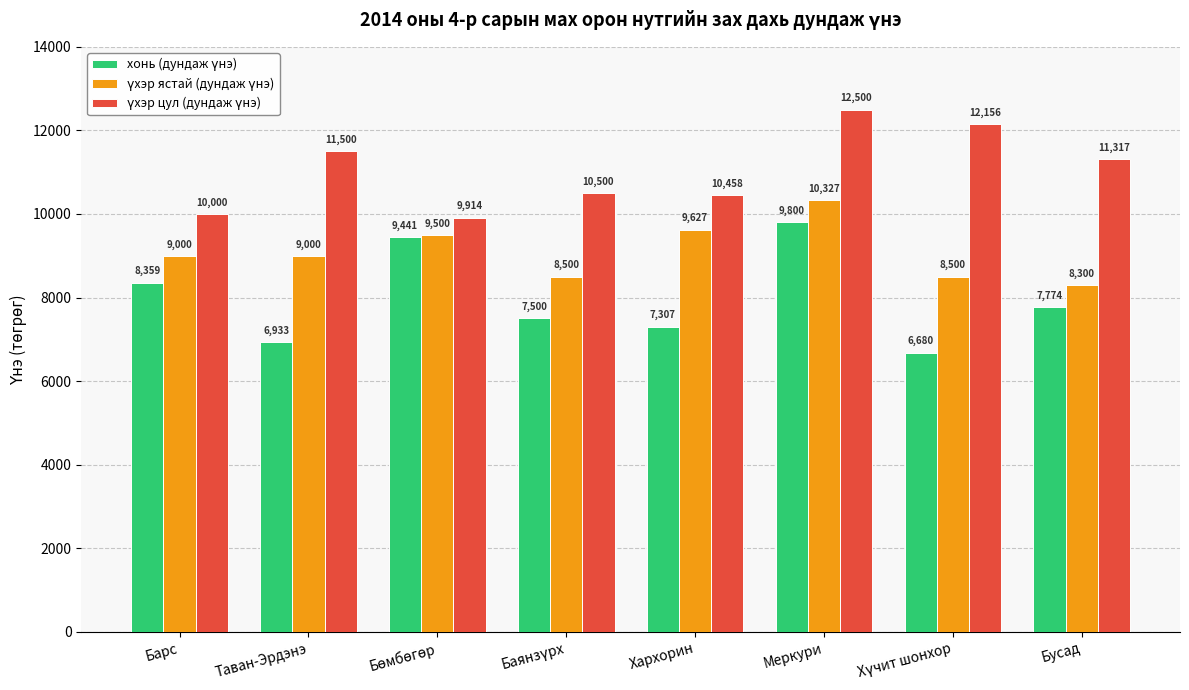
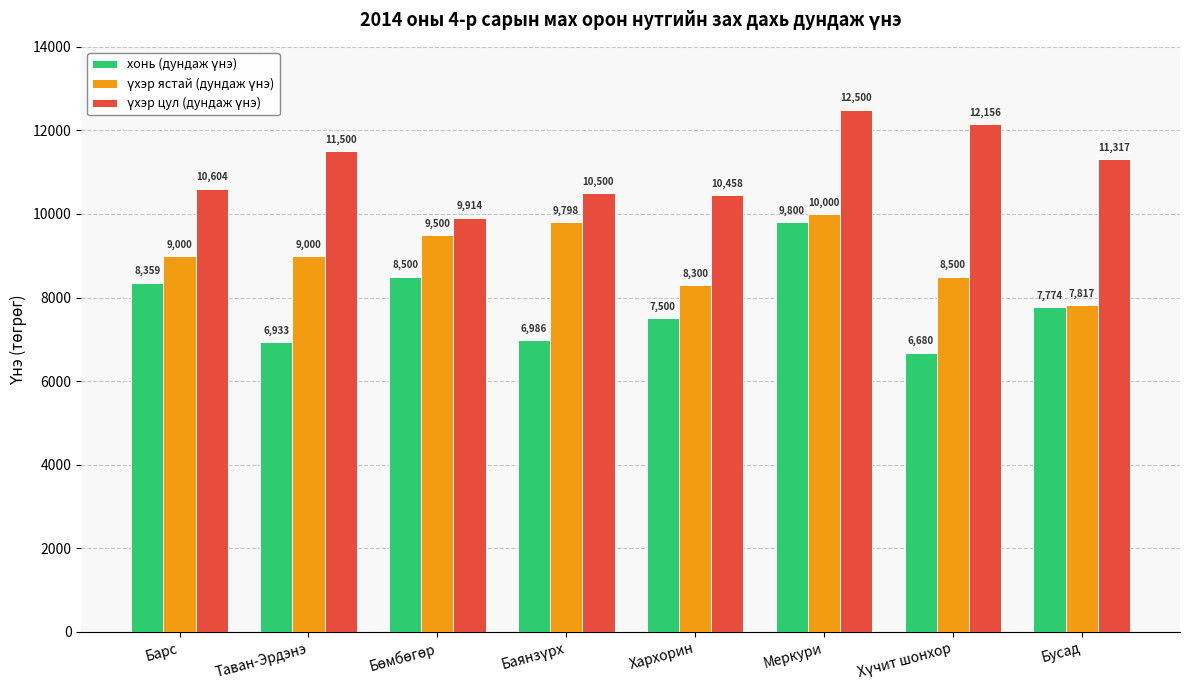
  {
    "хонь (дундаж үнэ)": {
      "Барс": "8,359",
      "Таван-Эрдэнэ": "6,933",
-     "Бөмбөгөр": "9,441",
-     "Баянзүрх": "7,500",
-     "Хархорин": "7,307",
+     "Бөмбөгөр": "8,500",
+     "Баянзүрх": "6,986",
+     "Хархорин": "7,500",
      "Меркури": "9,800",
      "Хүчит шонхор": "6,680",
      "Бусад": "7,774"
    },
    "үхэр ястай (дундаж үнэ)": {
      "Барс": "9,000",
      "Таван-Эрдэнэ": "9,000",
      "Бөмбөгөр": "9,500",
-     "Баянзүрх": "8,500",
-     "Хархорин": "9,627",
-     "Меркури": "10,327",
+     "Баянзүрх": "9,798",
+     "Хархорин": "8,300",
+     "Меркури": "10,000",
      "Хүчит шонхор": "8,500",
-     "Бусад": "8,300"
+     "Бусад": "7,817"
    },
    "үхэр цул (дундаж үнэ)": {
-     "Барс": "10,000",
+     "Барс": "10,604",
      "Таван-Эрдэнэ": "11,500",
      "Бөмбөгөр": "9,914",
      "Баянзүрх": "10,500",
      "Хархорин": "10,458",
      "Меркури": "12,500",
      "Хүчит шонхор": "12,156",
      "Бусад": "11,317"
    }
  }
